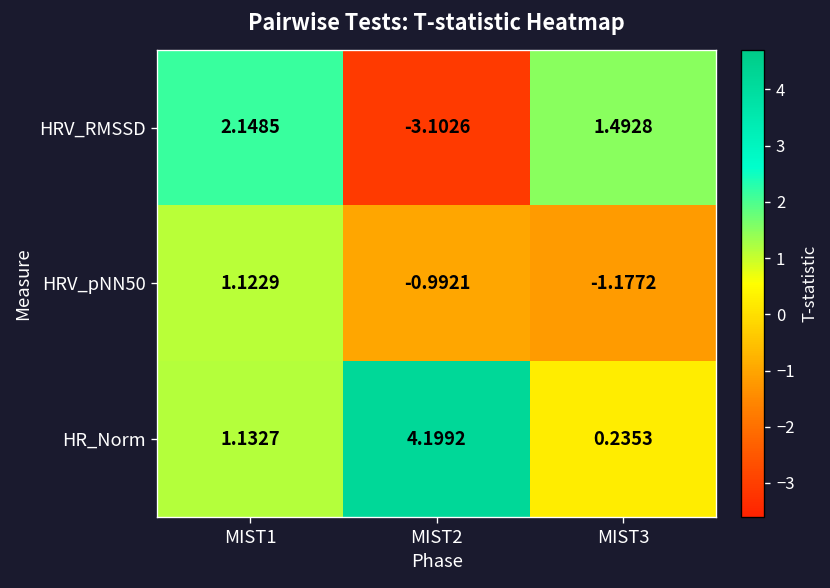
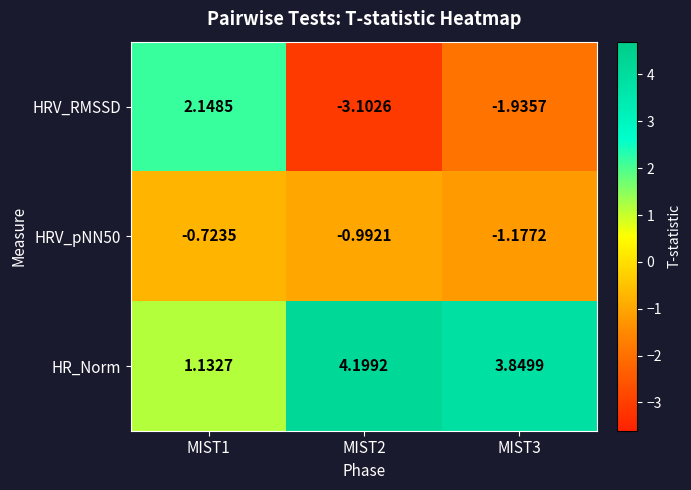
  {
    "HRV_RMSSD": {
      "MIST1": 2.1485,
      "MIST2": -3.1026,
-     "MIST3": 1.4928
+     "MIST3": -1.9357
    },
    "HRV_pNN50": {
-     "MIST1": 1.1229,
+     "MIST1": -0.7235,
      "MIST2": -0.9921,
      "MIST3": -1.1772
    },
    "HR_Norm": {
      "MIST1": 1.1327,
      "MIST2": 4.1992,
-     "MIST3": 0.2353
+     "MIST3": 3.8499
    }
  }
